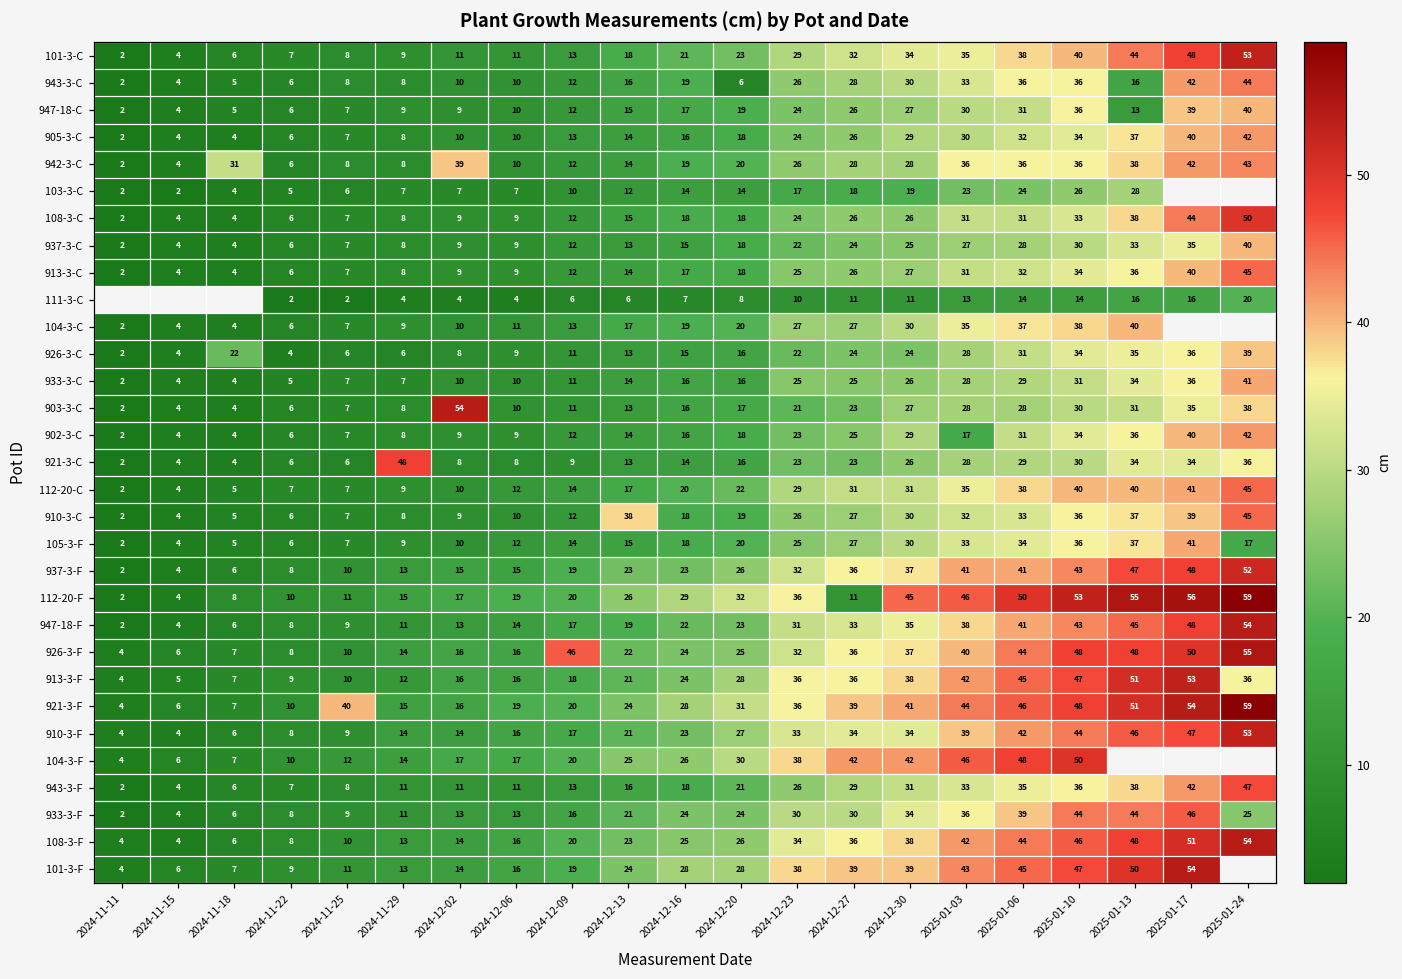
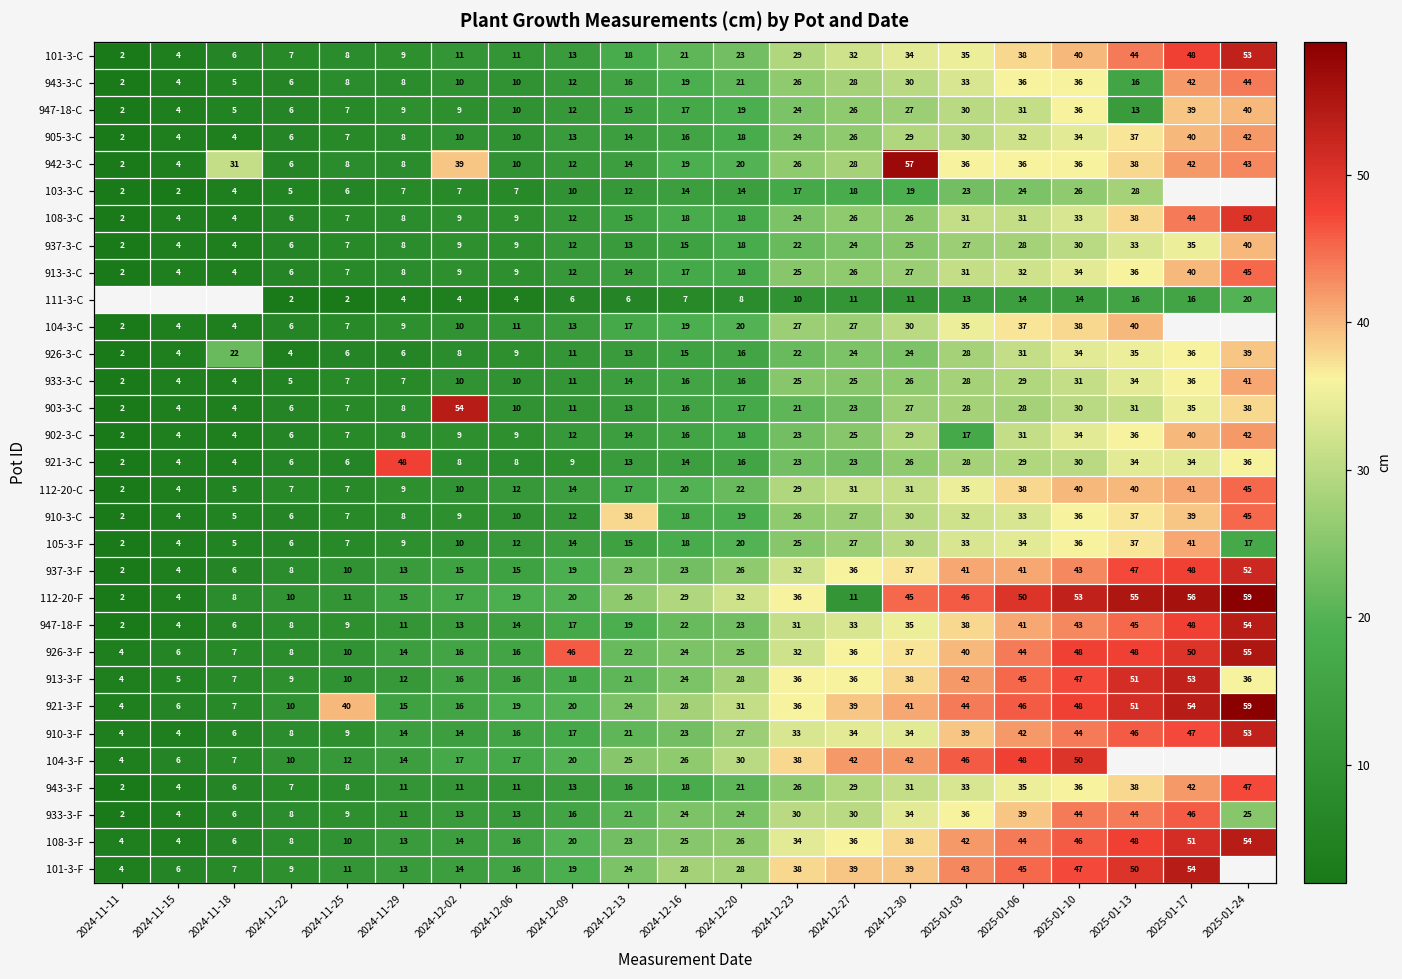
  {
    "943-3-C": {
      "2024-11-11": 2,
      "2024-11-15": 4,
      "2024-11-18": 5,
      "2024-11-22": 6,
      "2024-11-25": 8,
      "2024-11-29": 8,
      "2024-12-02": 10,
      "2024-12-06": 10,
      "2024-12-09": 12,
      "2024-12-13": 16,
      "2024-12-16": 19,
-     "2024-12-20": 6,
+     "2024-12-20": 21,
      "2024-12-23": 26,
      "2024-12-27": 28,
      "2024-12-30": 30,
      "2025-01-03": 33,
      "2025-01-06": 36,
      "2025-01-10": 36,
      "2025-01-13": 16,
      "2025-01-17": 42,
      "2025-01-24": 44
    },
    "942-3-C": {
      "2024-11-11": 2,
      "2024-11-15": 4,
      "2024-11-18": 31,
      "2024-11-22": 6,
      "2024-11-25": 8,
      "2024-11-29": 8,
      "2024-12-02": 39,
      "2024-12-06": 10,
      "2024-12-09": 12,
      "2024-12-13": 14,
      "2024-12-16": 19,
      "2024-12-20": 20,
      "2024-12-23": 26,
      "2024-12-27": 28,
-     "2024-12-30": 28,
+     "2024-12-30": 57,
      "2025-01-03": 36,
      "2025-01-06": 36,
      "2025-01-10": 36,
      "2025-01-13": 38,
      "2025-01-17": 42,
      "2025-01-24": 43
    }
  }
